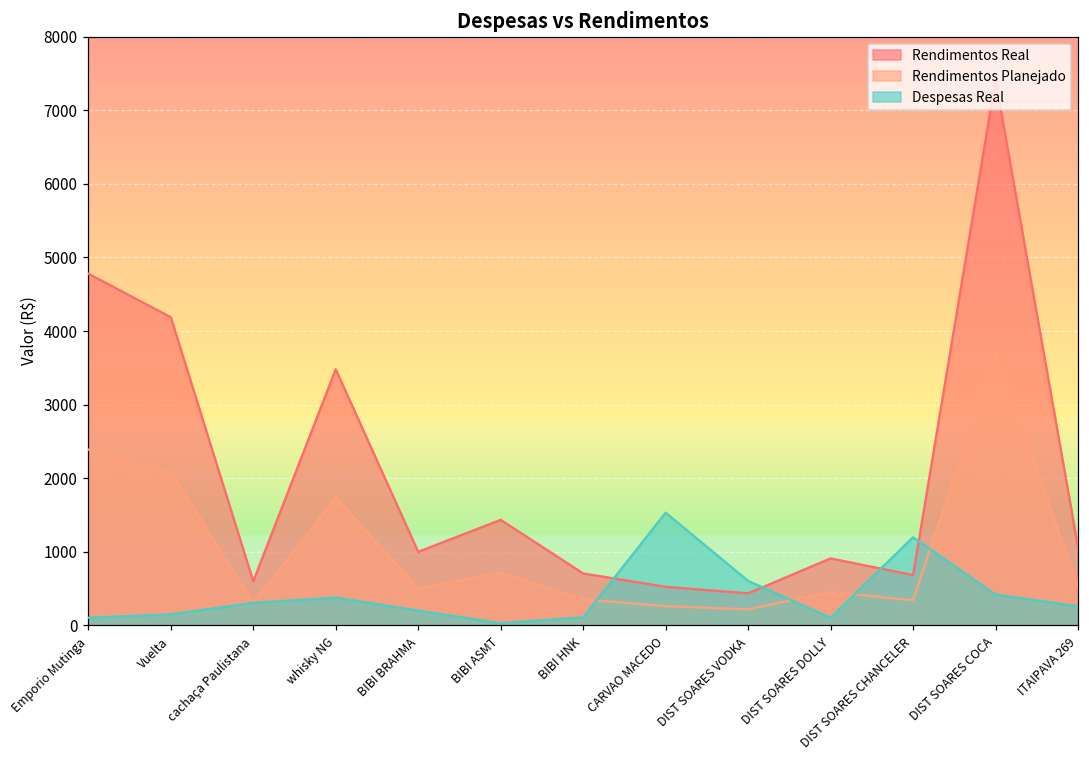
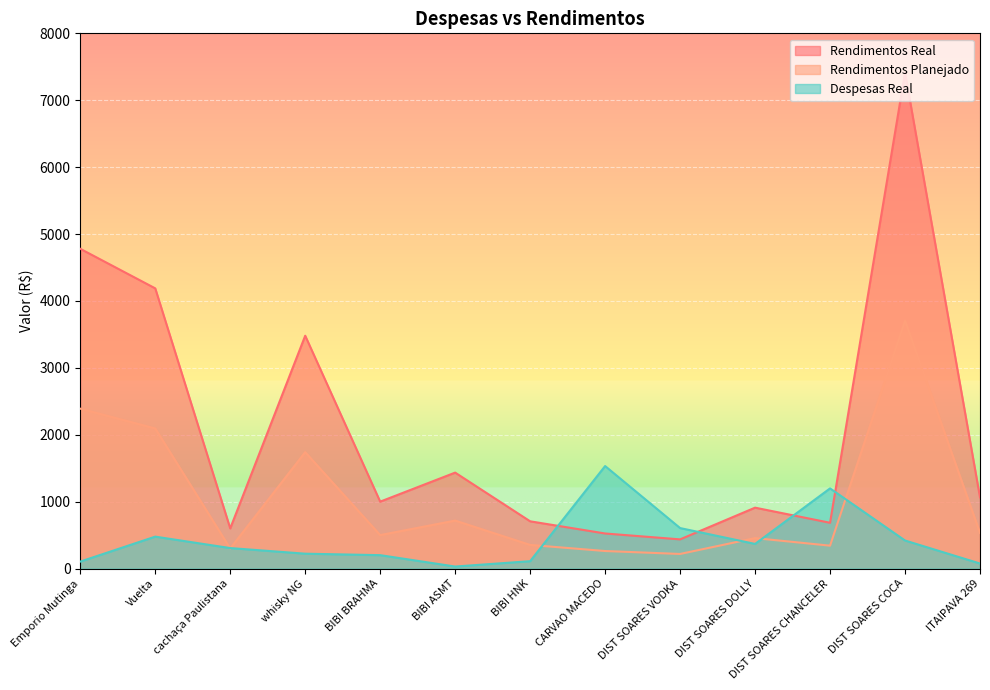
  {
    "Despesas Real": {
      "Emporio Mutinga": 100,
-     "Vuelta": 200,
-     "whisky NG": 400,
+     "Vuelta": 500,
+     "whisky NG": 200,
      "BIBI BRAHMA": 200,
      "BIBI ASMT": 0,
      "BIBI HNK": 100,
      "CARVAO MACEDO": 1500,
      "DIST SOARES VODKA": 600,
-     "DIST SOARES DOLLY": 100,
+     "DIST SOARES DOLLY": 400,
      "DIST SOARES CHANCELER": 1200,
      "DIST SOARES COCA": 400,
-     "ITAIPAVA 269": 300
+     "ITAIPAVA 269": 100
    }
  }
